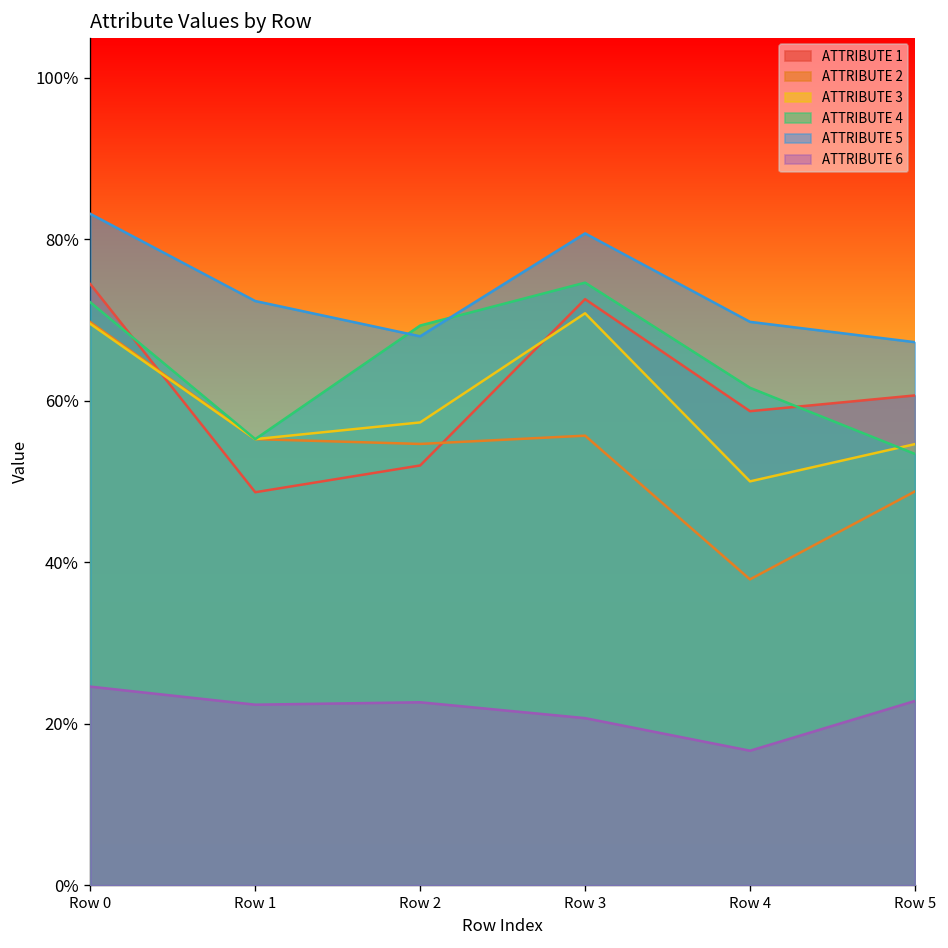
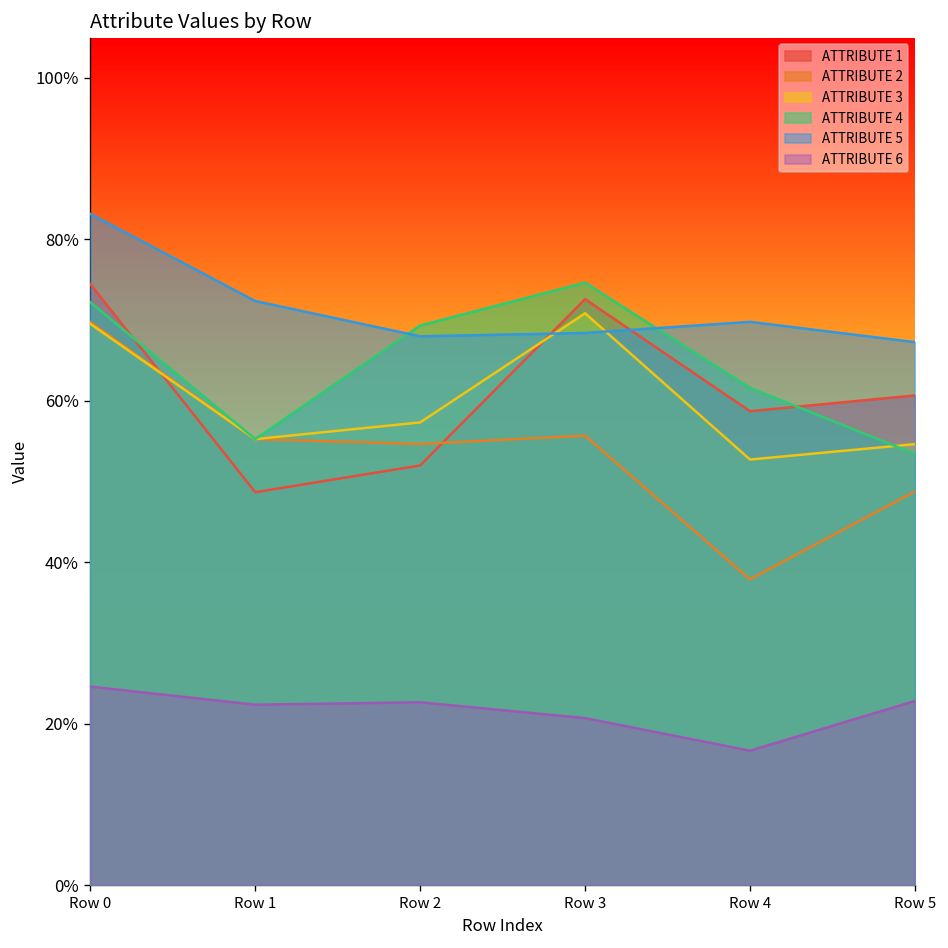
  {
    "ATTRIBUTE 3": {
      "Row 2": "57%",
      "Row 3": "71%",
-     "Row 4": "50%",
+     "Row 4": "53%",
      "Row 5": "55%"
    },
    "ATTRIBUTE 4": {
      "Row 0": "72%",
      "Row 2": "69%",
      "Row 3": "75%",
      "Row 4": "62%",
      "Row 5": "53%"
    },
    "ATTRIBUTE 5": {
      "Row 0": "83%",
      "Row 1": "72%",
      "Row 2": "68%",
-     "Row 3": "81%",
+     "Row 3": "68%",
      "Row 4": "70%",
      "Row 5": "67%"
    },
    "ATTRIBUTE 6": {
      "Row 0": "25%",
      "Row 1": "22%",
      "Row 2": "23%",
      "Row 3": "21%",
      "Row 4": "17%",
      "Row 5": "23%"
    }
  }
